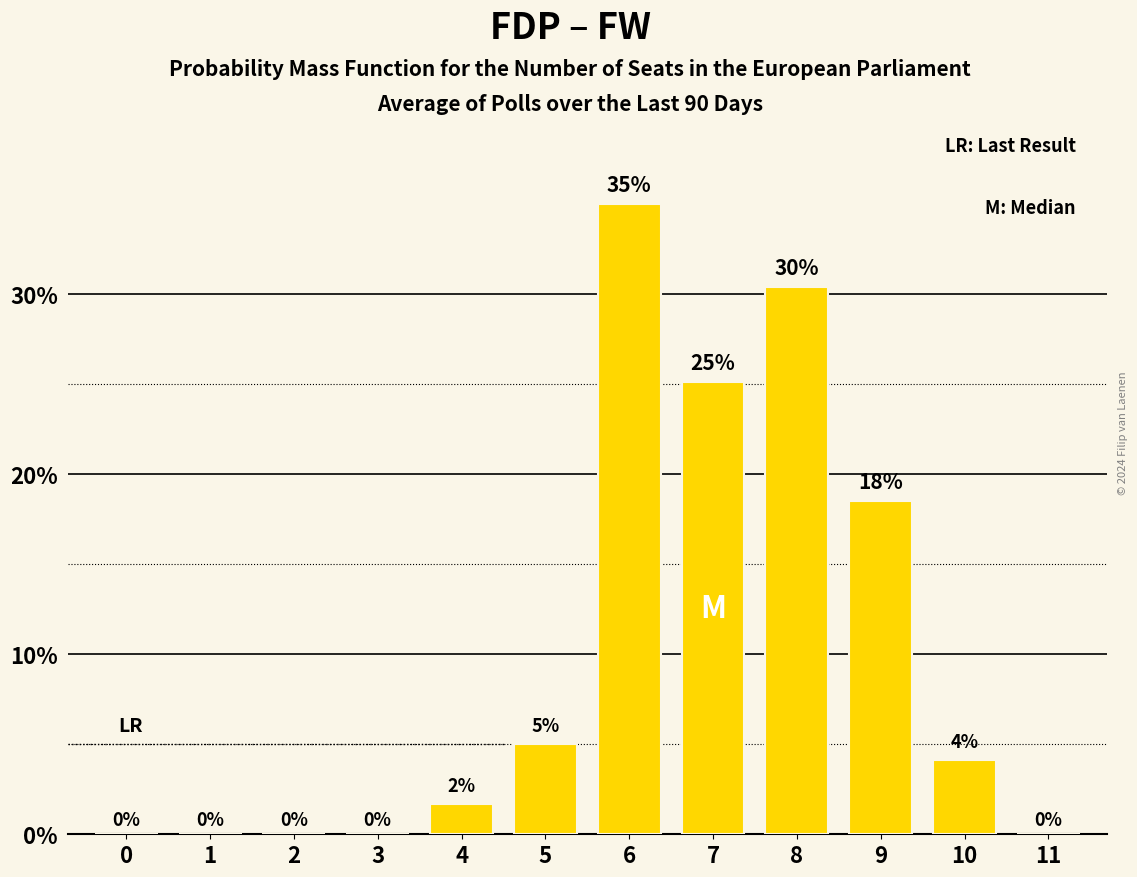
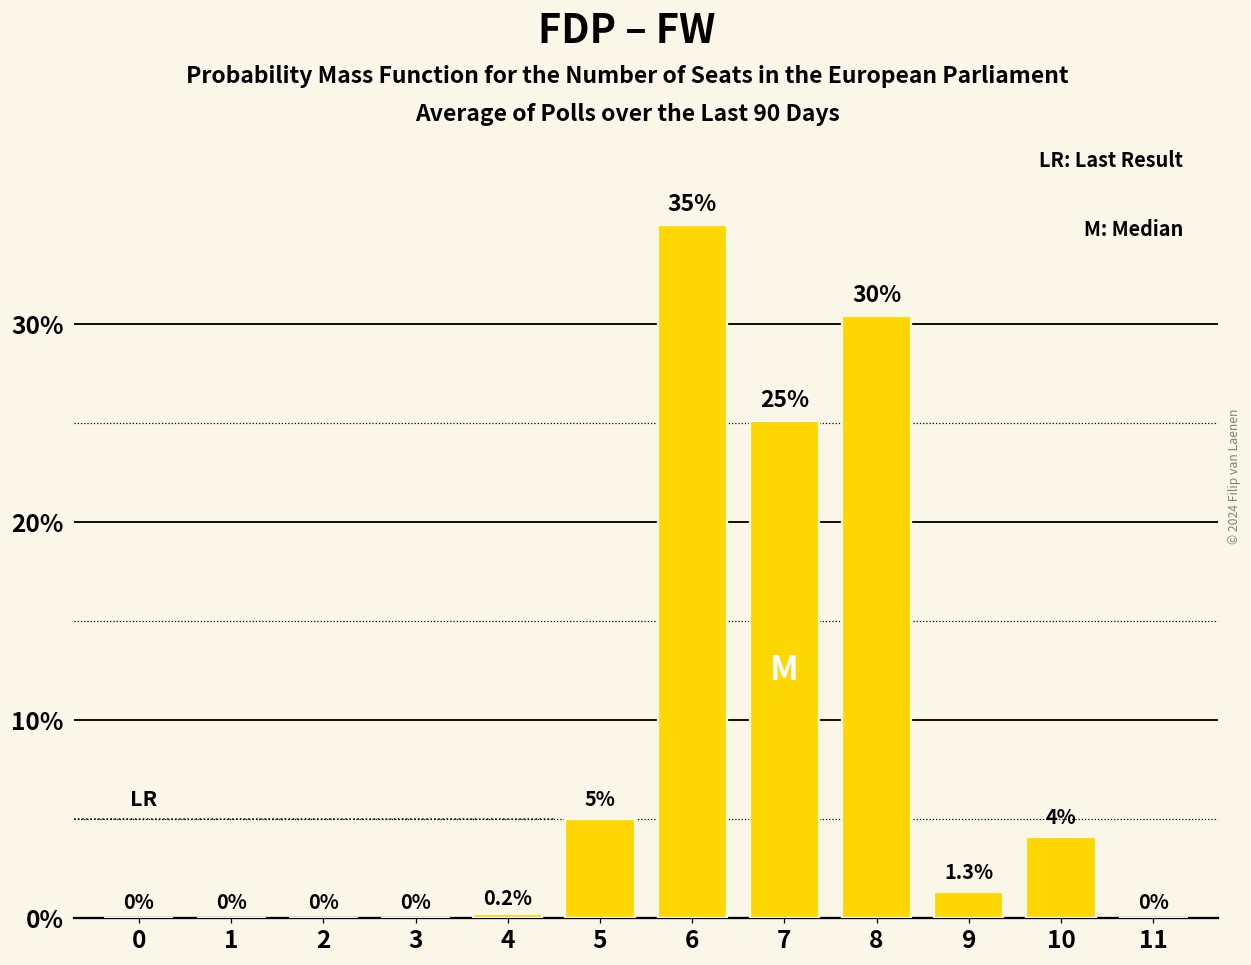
  {
    "0": "0%",
    "1": "0%",
    "2": "0%",
    "3": "0%",
-   "4": "2%",
+   "4": "0.2%",
    "5": "5%",
    "6": "35%",
    "7": "25%",
    "8": "30%",
-   "9": "18%",
+   "9": "1.3%",
    "10": "4%",
    "11": "0%"
  }
